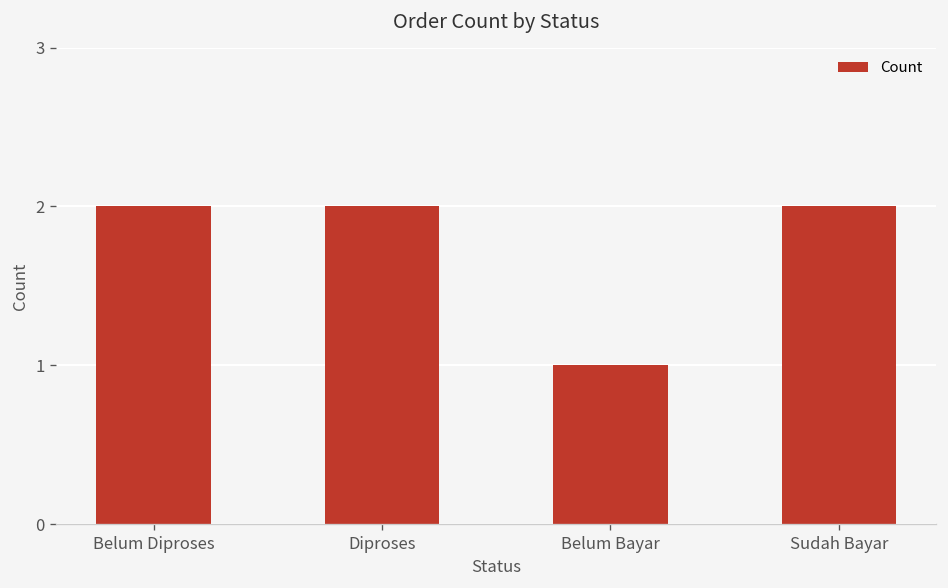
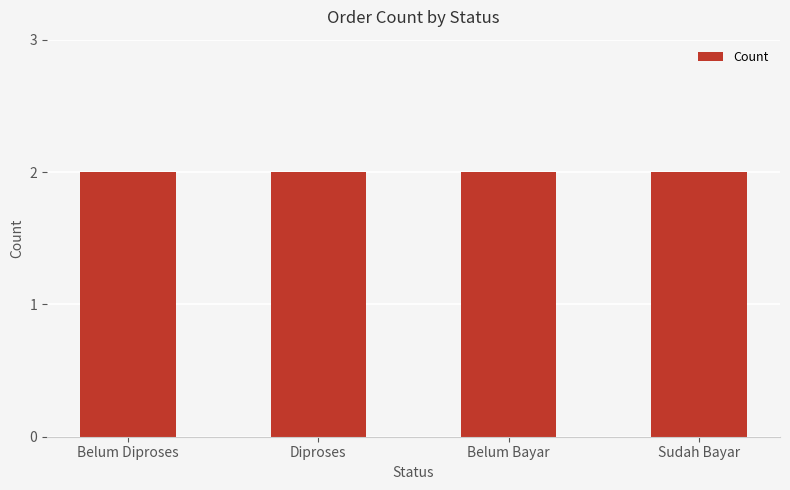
  {
    "Belum Diproses": 2,
    "Diproses": 2,
-   "Belum Bayar": 1,
+   "Belum Bayar": 2,
    "Sudah Bayar": 2
  }
